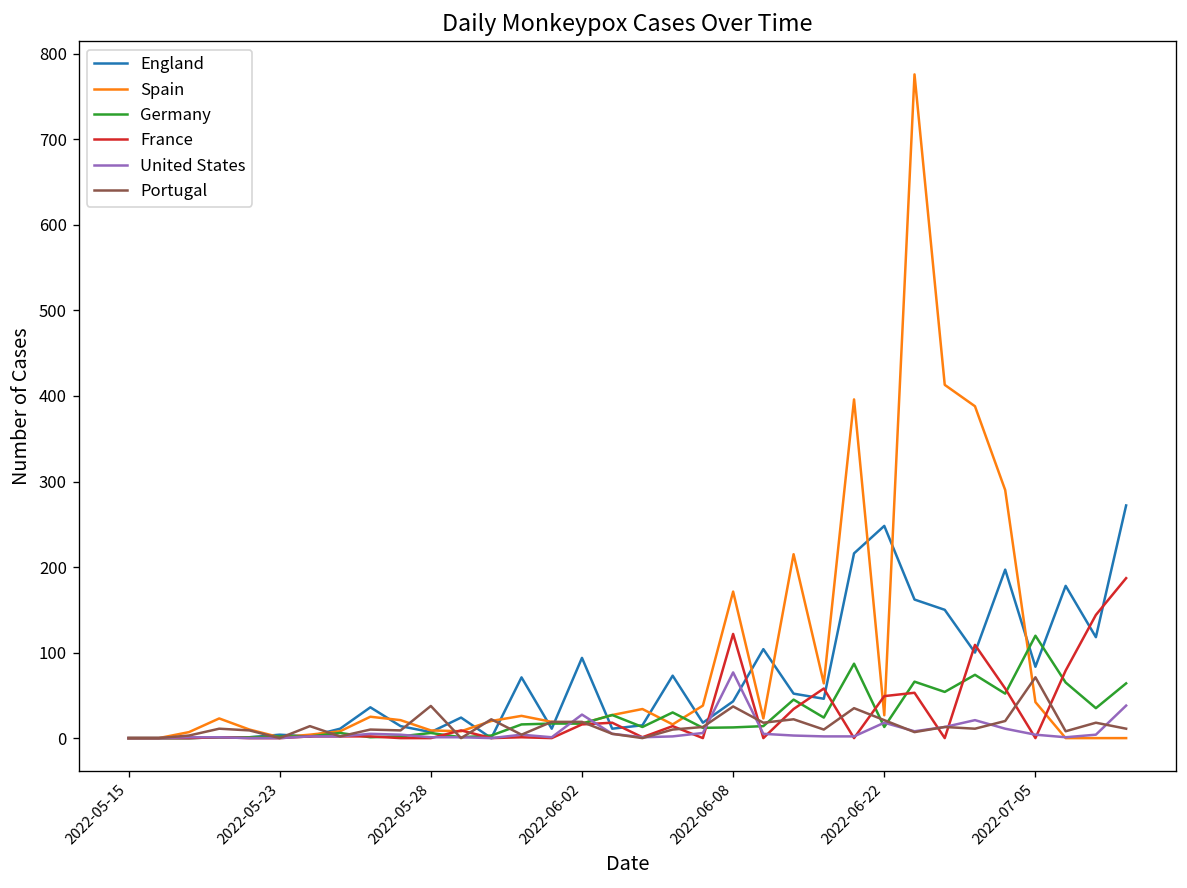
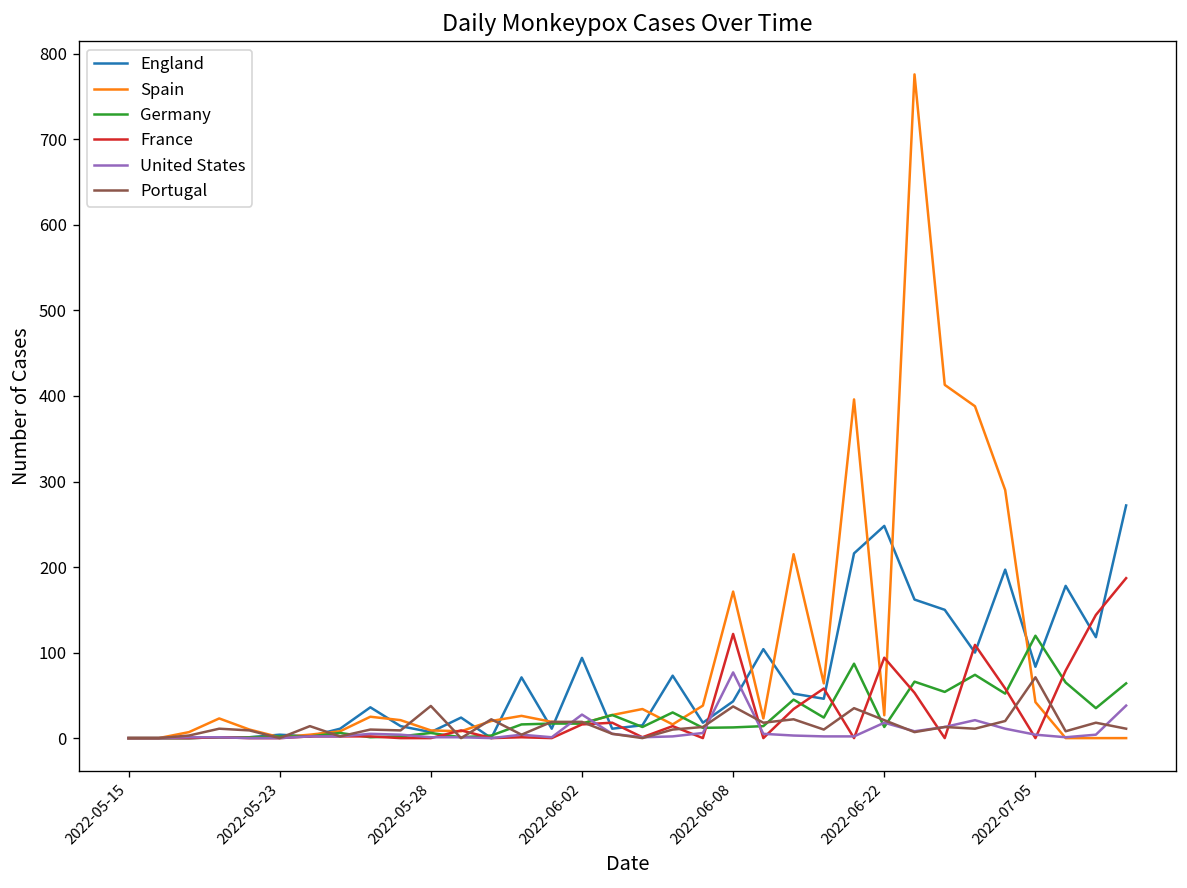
  {
    "England": {
      "2022-06-02": 90,
      "2022-06-08": 40,
      "2022-06-22": 250,
      "2022-07-05": 80
    },
    "Spain": {
      "2022-06-08": 170,
      "2022-06-22": 30,
      "2022-07-05": 40
    },
    "Germany": {
      "2022-06-08": 10,
      "2022-06-22": 10,
      "2022-07-05": 120
    },
    "France": {
      "2022-06-08": 120,
-     "2022-06-22": 50,
+     "2022-06-22": 90,
      "2022-07-05": 0
    },
    "United States": {
      "2022-06-02": 30,
      "2022-06-08": 80,
      "2022-07-05": 0
    },
    "Portugal": {
      "2022-05-28": 40,
      "2022-06-08": 40,
      "2022-07-05": 70
    }
  }
